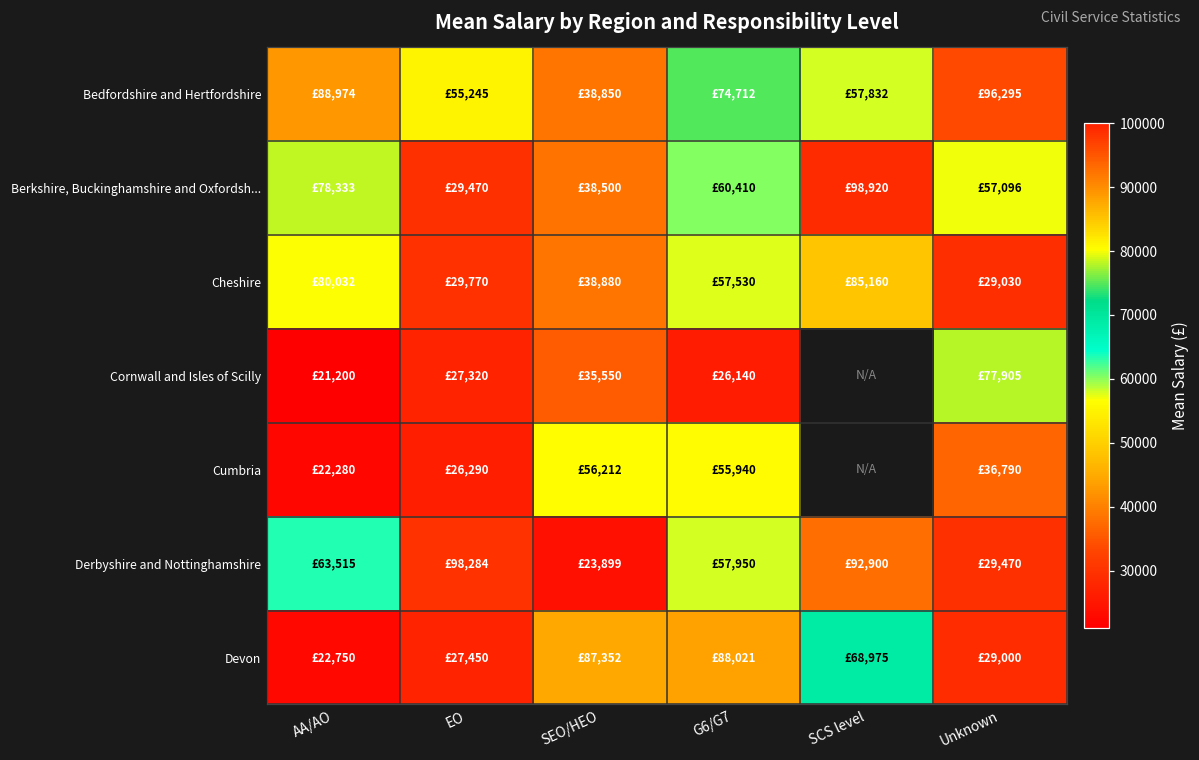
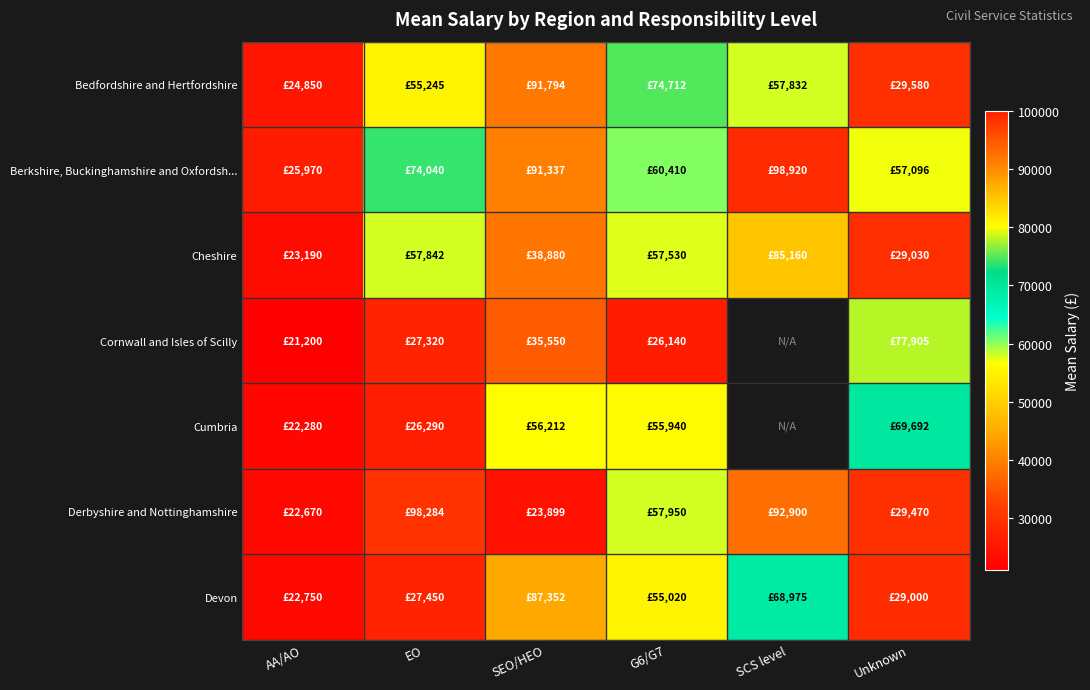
  {
    "Bedfordshire and Hertfordshire": {
-     "AA/AO": "£88,974",
+     "AA/AO": "£24,850",
      "EO": "£55,245",
-     "SEO/HEO": "£38,850",
+     "SEO/HEO": "£91,794",
      "G6/G7": "£74,712",
      "SCS level": "£57,832",
-     "Unknown": "£96,295"
+     "Unknown": "£29,580"
    },
    "Berkshire, Buckinghamshire and Oxfordsh...": {
-     "AA/AO": "£78,333",
-     "EO": "£29,470",
-     "SEO/HEO": "£38,500",
+     "AA/AO": "£25,970",
+     "EO": "£74,040",
+     "SEO/HEO": "£91,337",
      "G6/G7": "£60,410",
      "SCS level": "£98,920",
      "Unknown": "£57,096"
    },
    "Cheshire": {
-     "AA/AO": "£80,032",
-     "EO": "£29,770",
+     "AA/AO": "£23,190",
+     "EO": "£57,842",
      "SEO/HEO": "£38,880",
      "G6/G7": "£57,530",
      "SCS level": "£85,160",
      "Unknown": "£29,030"
    },
    "Cornwall and Isles of Scilly": {
      "AA/AO": "£21,200",
      "EO": "£27,320",
      "SEO/HEO": "£35,550",
      "G6/G7": "£26,140",
      "Unknown": "£77,905"
    },
    "Cumbria": {
      "AA/AO": "£22,280",
      "EO": "£26,290",
      "SEO/HEO": "£56,212",
      "G6/G7": "£55,940",
-     "Unknown": "£36,790"
+     "Unknown": "£69,692"
    },
    "Derbyshire and Nottinghamshire": {
-     "AA/AO": "£63,515",
+     "AA/AO": "£22,670",
      "EO": "£98,284",
      "SEO/HEO": "£23,899",
      "G6/G7": "£57,950",
      "SCS level": "£92,900",
      "Unknown": "£29,470"
    },
    "Devon": {
      "AA/AO": "£22,750",
      "EO": "£27,450",
      "SEO/HEO": "£87,352",
-     "G6/G7": "£88,021",
+     "G6/G7": "£55,020",
      "SCS level": "£68,975",
      "Unknown": "£29,000"
    }
  }
